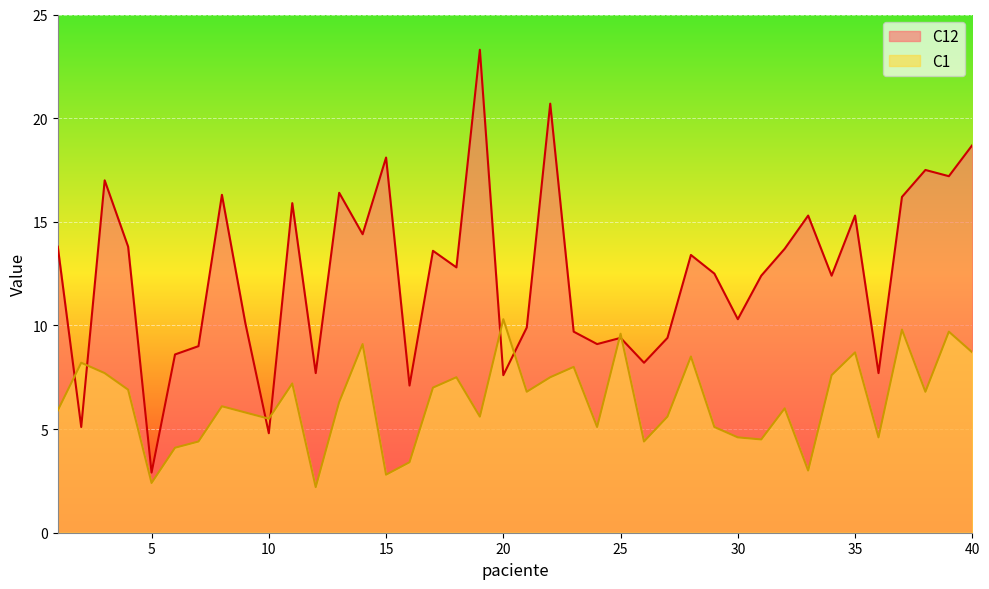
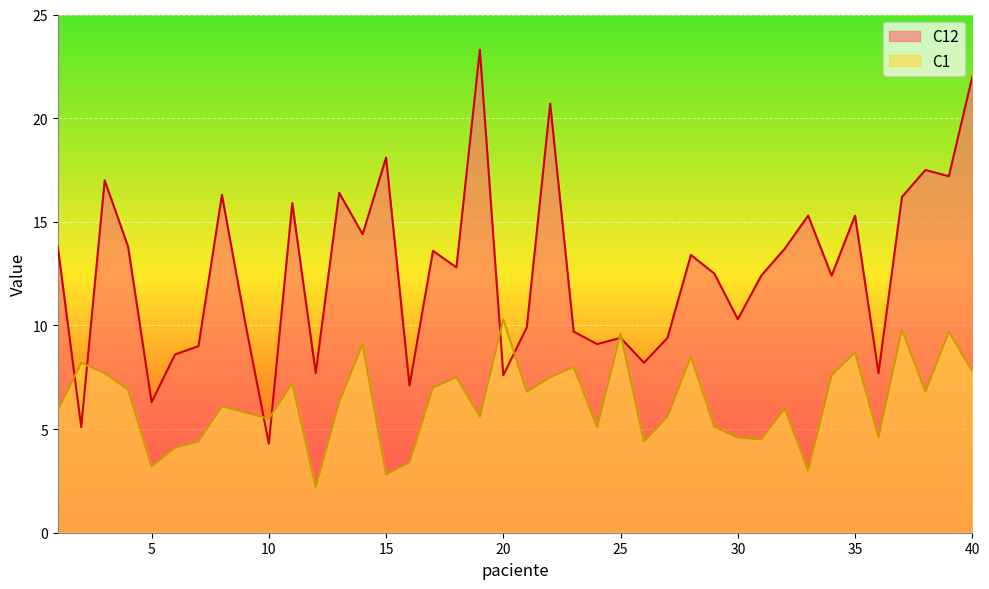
  {
    "C12": {
-     "5": 2.9,
-     "10": 4.8,
+     "5": 6.3,
+     "10": 4.3,
      "15": 18.1,
      "20": 7.6,
      "25": 9.4,
      "30": 10.3,
      "35": 15.3,
-     "40": 18.7
+     "40": 22.0
    },
    "C1": {
-     "5": 2.4,
+     "5": 3.2,
      "10": 5.5,
      "15": 2.8,
      "20": 10.3,
      "25": 9.6,
      "30": 4.6,
      "35": 8.7,
-     "40": 8.7
+     "40": 7.8
    }
  }
